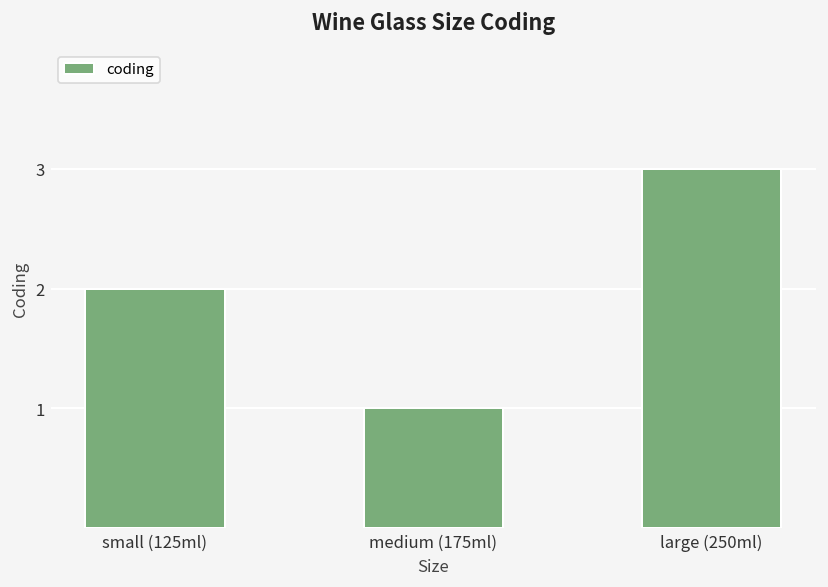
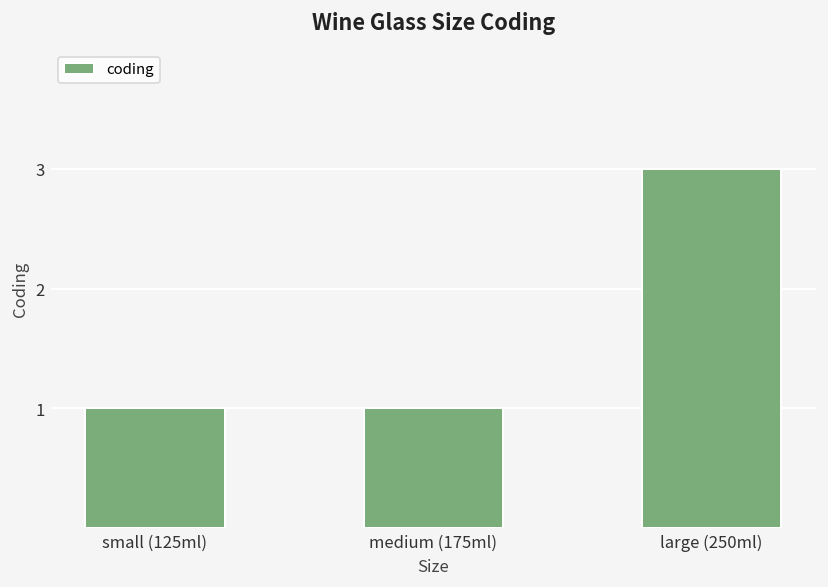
  {
-   "small (125ml)": 2,
+   "small (125ml)": 1,
    "medium (175ml)": 1,
    "large (250ml)": 3
  }
